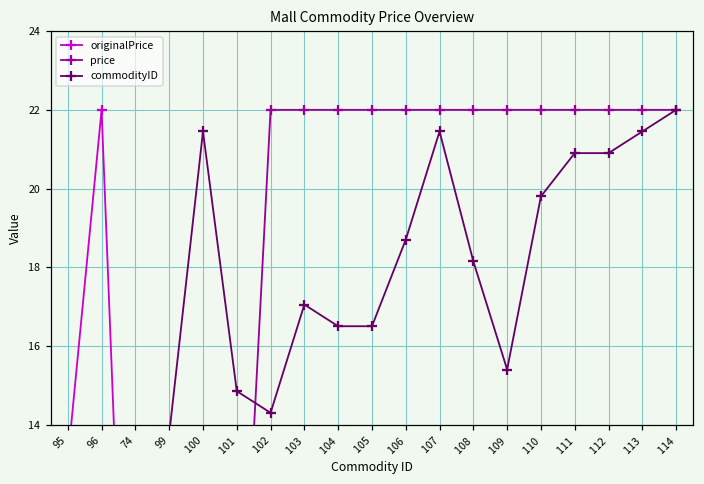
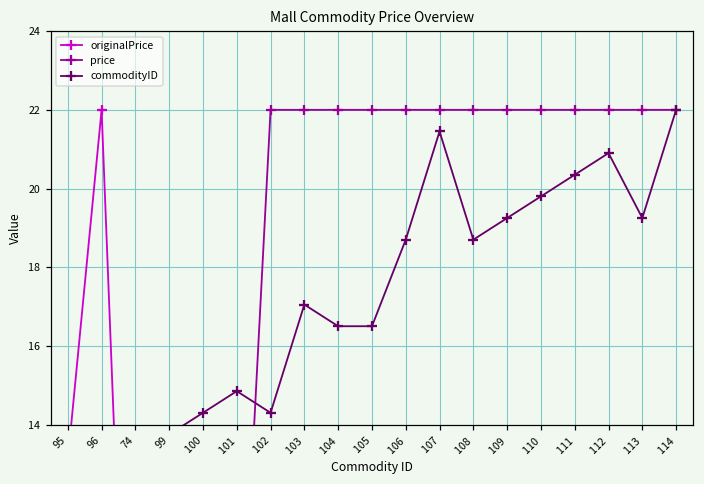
  {
    "originalPrice": {
      "96": 22.0
    },
    "price": {
      "102": 22.0,
      "103": 22.0,
      "104": 22.0,
      "105": 22.0,
      "106": 22.0,
      "107": 22.0,
      "108": 22.0,
      "109": 22.0,
      "110": 22.0,
      "111": 22.0,
      "112": 22.0,
      "113": 22.0
    },
    "commodityID": {
-     "100": 21.5,
+     "100": 14.3,
      "101": 14.9,
      "102": 14.3,
      "103": 17.1,
      "104": 16.5,
      "105": 16.5,
      "106": 18.7,
      "107": 21.5,
-     "108": 18.2,
-     "109": 15.4,
+     "108": 18.7,
+     "109": 19.3,
      "110": 19.8,
-     "111": 20.9,
+     "111": 20.4,
      "112": 20.9,
-     "113": 21.5
+     "113": 19.3
    }
  }
